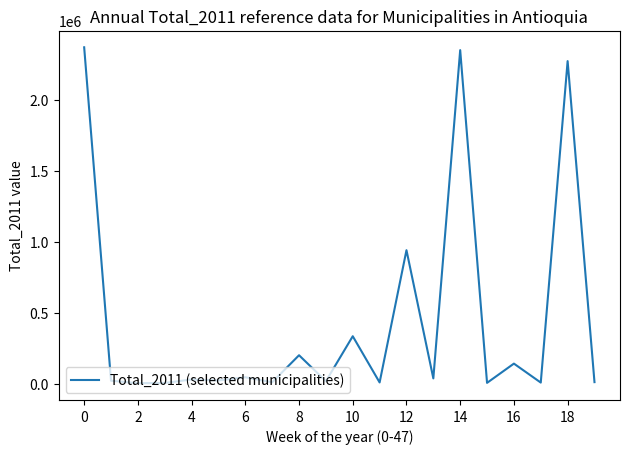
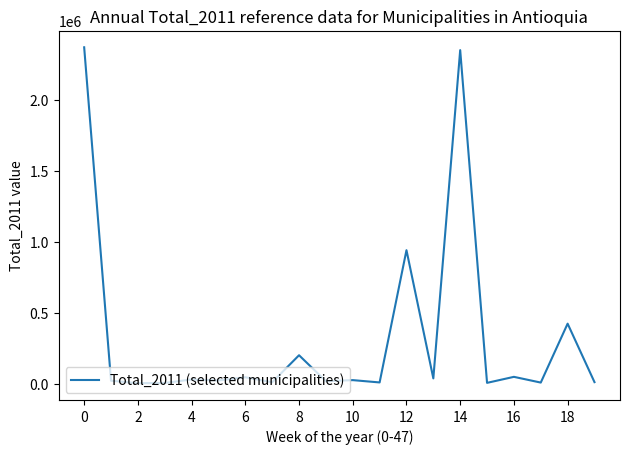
  {
    "0": 2370000,
    "8": 200000,
-   "10": 330000,
+   "10": 20000,
    "12": 940000,
    "14": 2350000,
-   "16": 140000,
-   "18": 2270000
+   "16": 50000,
+   "18": 420000
  }
